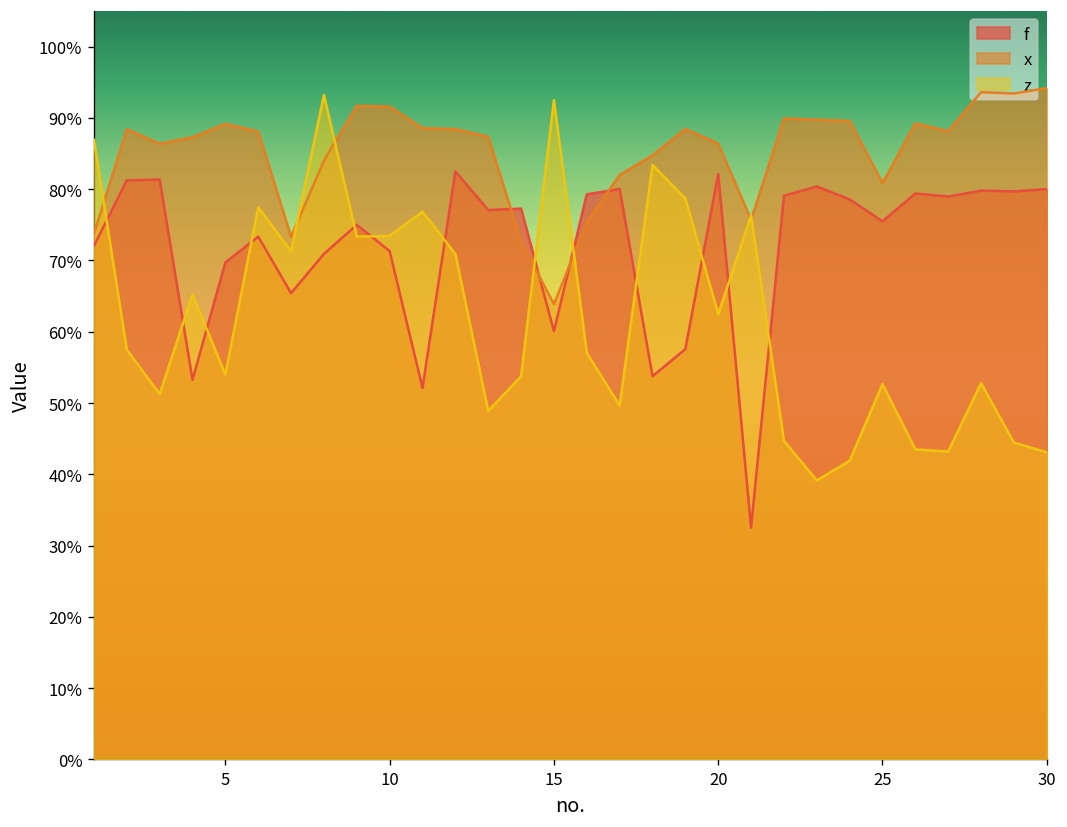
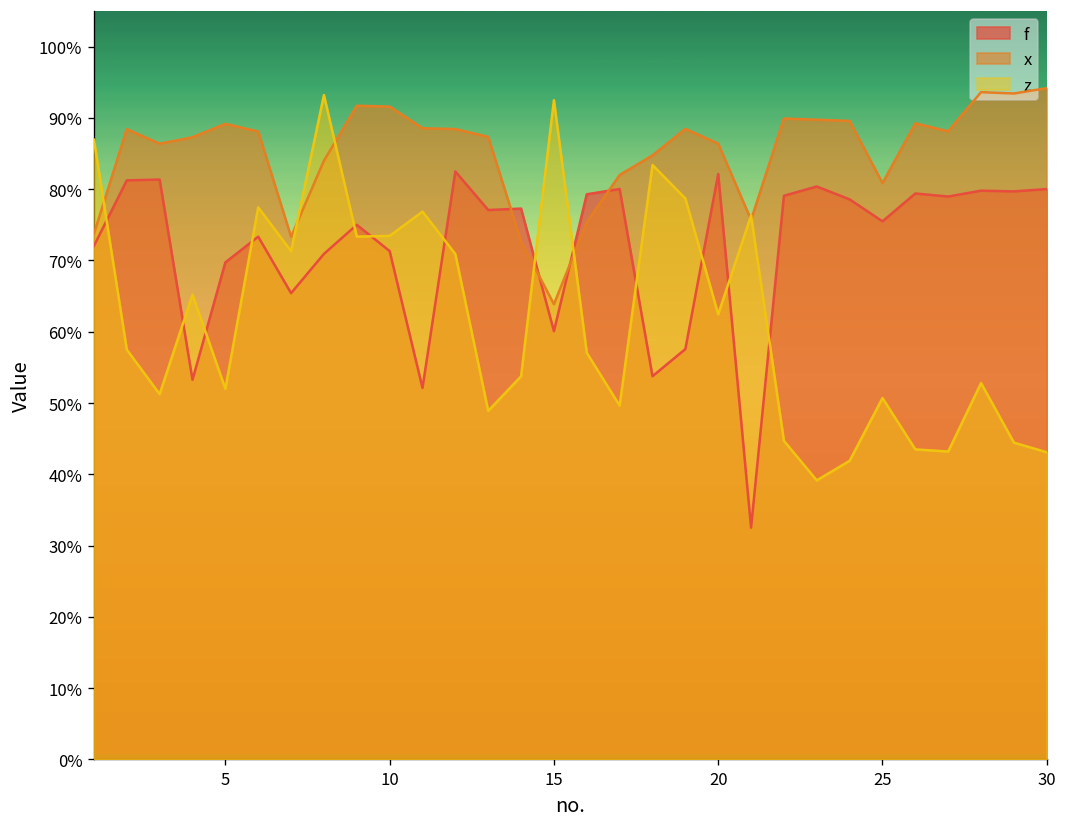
  {
    "z": {
-     "5": "54%",
+     "5": "52%",
      "10": "73%",
      "15": "92%",
      "20": "62%",
-     "25": "53%",
+     "25": "51%",
      "30": "43%"
    }
  }
